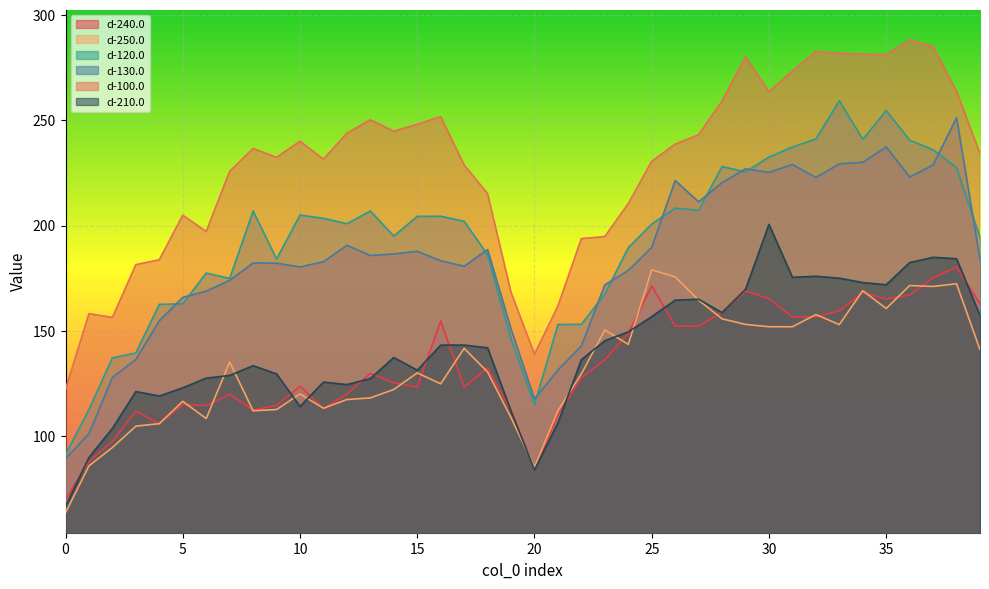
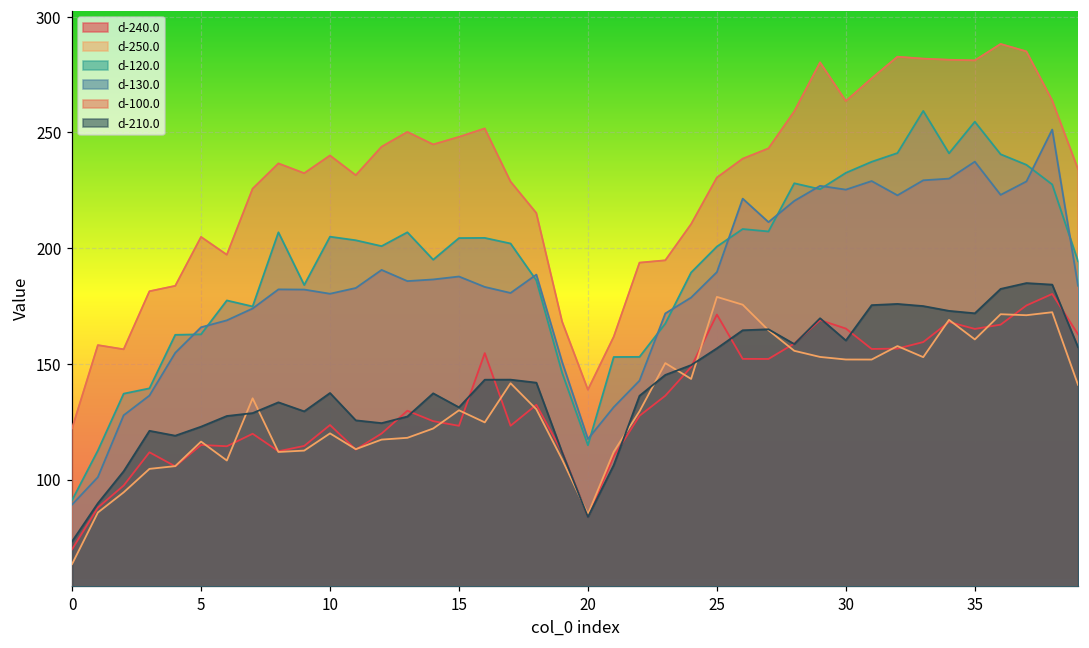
  {
    "d-210.0": {
-     "0": 67,
+     "0": 73,
      "5": 123,
-     "10": 114,
+     "10": 137,
      "15": 131,
      "25": 157,
-     "30": 201,
+     "30": 160,
      "35": 172
    }
  }
